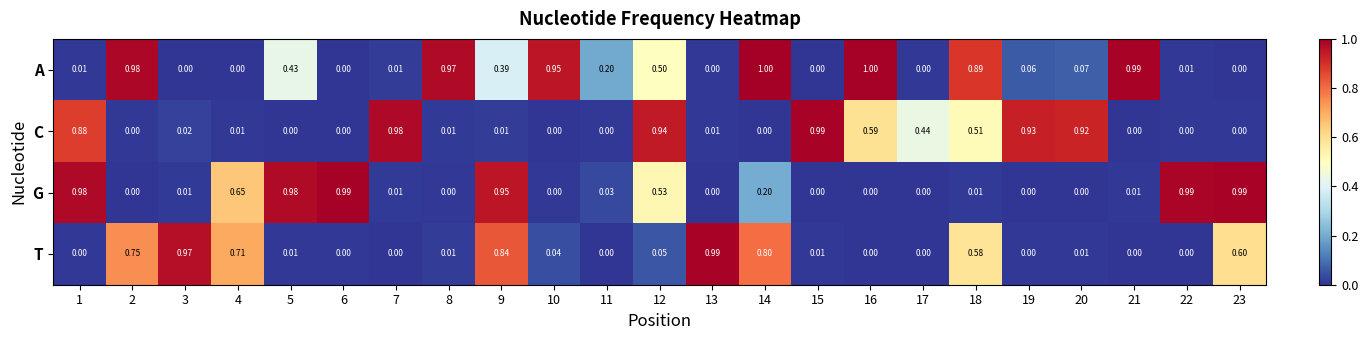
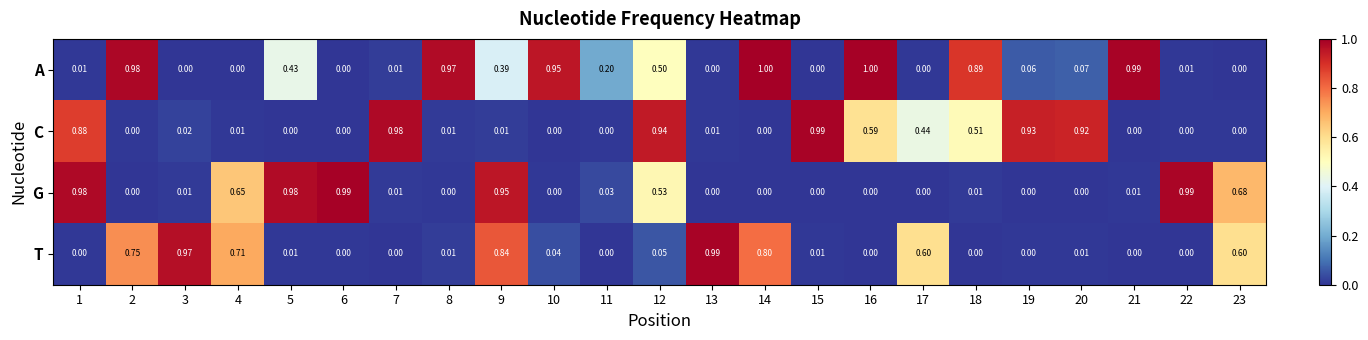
  {
    "A": {
      "1": 0.01,
      "2": 0.98,
      "3": 0.00,
      "4": 0.00,
      "5": 0.43,
      "6": 0.00,
      "7": 0.01,
      "8": 0.97,
      "9": 0.39,
      "10": 0.95,
      "11": 0.20,
      "12": 0.50,
      "13": 0.00,
      "14": 1.00,
      "15": 0.00,
      "16": 1.00,
      "17": 0.00,
      "18": 0.89,
      "19": 0.06,
      "20": 0.07,
      "21": 0.99,
      "22": 0.01,
      "23": 0.00
    },
    "C": {
      "1": 0.88,
      "2": 0.00,
      "3": 0.02,
      "4": 0.01,
      "5": 0.00,
      "6": 0.00,
      "7": 0.98,
      "8": 0.01,
      "9": 0.01,
      "10": 0.00,
      "11": 0.00,
      "12": 0.94,
      "13": 0.01,
      "14": 0.00,
      "15": 0.99,
      "16": 0.59,
      "17": 0.44,
      "18": 0.51,
      "19": 0.93,
      "20": 0.92,
      "21": 0.00,
      "22": 0.00,
      "23": 0.00
    },
    "G": {
      "1": 0.98,
      "2": 0.00,
      "3": 0.01,
      "4": 0.65,
      "5": 0.98,
      "6": 0.99,
      "7": 0.01,
      "8": 0.00,
      "9": 0.95,
      "10": 0.00,
      "11": 0.03,
      "12": 0.53,
      "13": 0.00,
-     "14": 0.20,
+     "14": 0.00,
      "15": 0.00,
      "16": 0.00,
      "17": 0.00,
      "18": 0.01,
      "19": 0.00,
      "20": 0.00,
      "21": 0.01,
      "22": 0.99,
-     "23": 0.99
+     "23": 0.68
    },
    "T": {
      "1": 0.00,
      "2": 0.75,
      "3": 0.97,
      "4": 0.71,
      "5": 0.01,
      "6": 0.00,
      "7": 0.00,
      "8": 0.01,
      "9": 0.84,
      "10": 0.04,
      "11": 0.00,
      "12": 0.05,
      "13": 0.99,
      "14": 0.80,
      "15": 0.01,
      "16": 0.00,
-     "17": 0.00,
-     "18": 0.58,
+     "17": 0.60,
+     "18": 0.00,
      "19": 0.00,
      "20": 0.01,
      "21": 0.00,
      "22": 0.00,
      "23": 0.60
    }
  }
